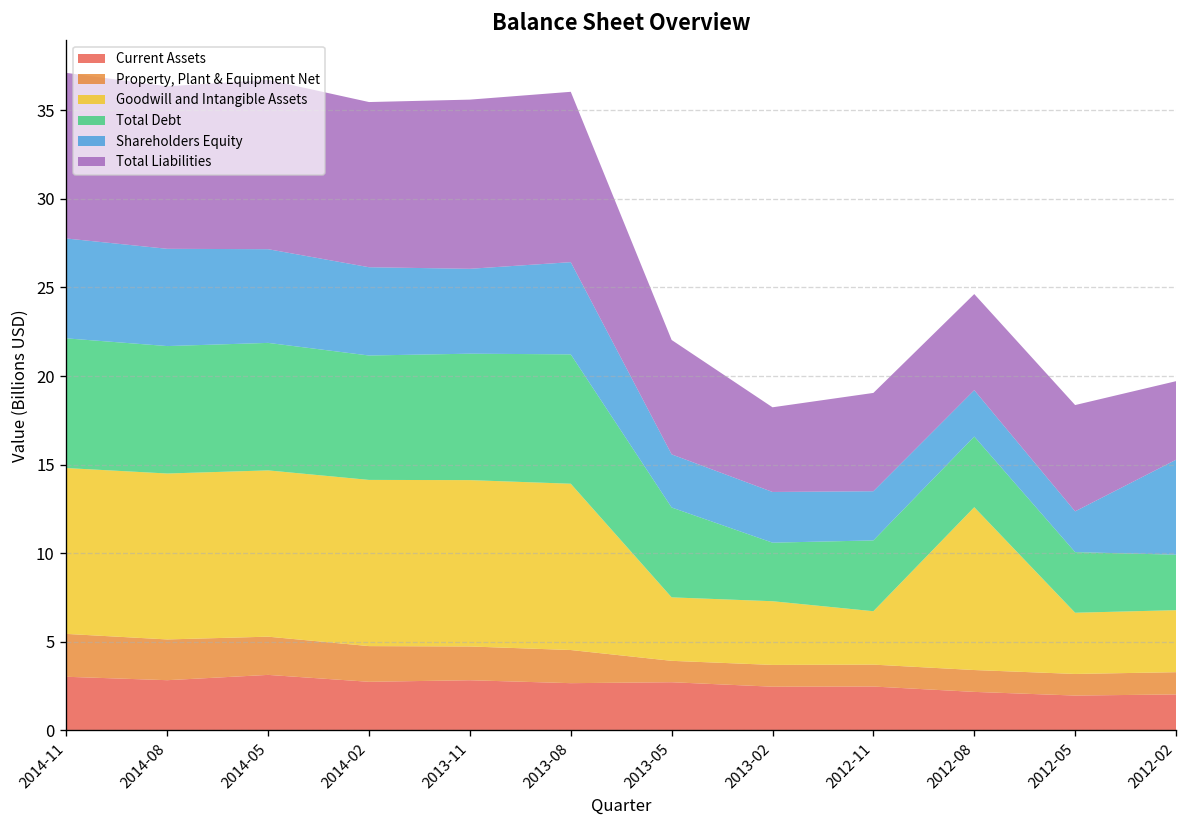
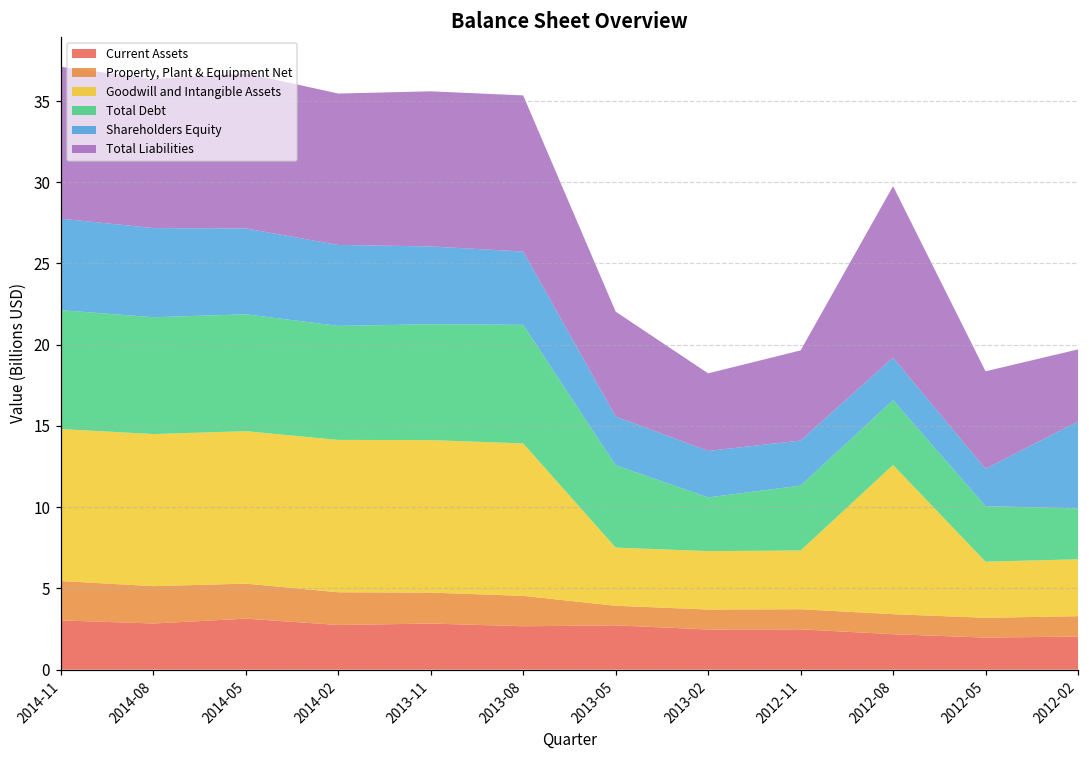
  {
    "Goodwill and Intangible Assets": {
      "2014-11": 9.4,
      "2014-08": 9.4,
      "2014-05": 9.4,
      "2014-02": 9.4,
      "2013-11": 9.4,
      "2013-08": 9.4,
      "2013-05": 3.6,
      "2013-02": 3.6,
-     "2012-11": 3.0,
+     "2012-11": 3.6,
      "2012-08": 9.2,
      "2012-05": 3.5,
      "2012-02": 3.5
    },
    "Total Debt": {
      "2014-11": 7.3,
      "2014-08": 7.2,
      "2014-05": 7.2,
      "2014-02": 7.0,
      "2013-11": 7.1,
      "2013-08": 7.3,
      "2013-05": 5.1,
      "2013-02": 3.3,
      "2012-11": 4.0,
      "2012-08": 4.0,
      "2012-05": 3.4,
      "2012-02": 3.1
    },
    "Shareholders Equity": {
      "2014-11": 5.6,
      "2014-08": 5.5,
      "2014-05": 5.3,
      "2014-02": 5.0,
      "2013-11": 4.8,
-     "2013-08": 5.2,
+     "2013-08": 4.5,
      "2013-05": 3.0,
      "2013-02": 2.9,
      "2012-11": 2.8,
      "2012-08": 2.6,
      "2012-05": 2.3,
      "2012-02": 5.4
    },
    "Total Liabilities": {
      "2014-11": 9.3,
      "2014-02": 9.3,
      "2013-11": 9.5,
      "2013-08": 9.6,
      "2013-05": 6.5,
      "2013-02": 4.8,
      "2012-11": 5.5,
-     "2012-08": 5.4,
+     "2012-08": 10.6,
      "2012-05": 6.0,
      "2012-02": 4.4
    }
  }
